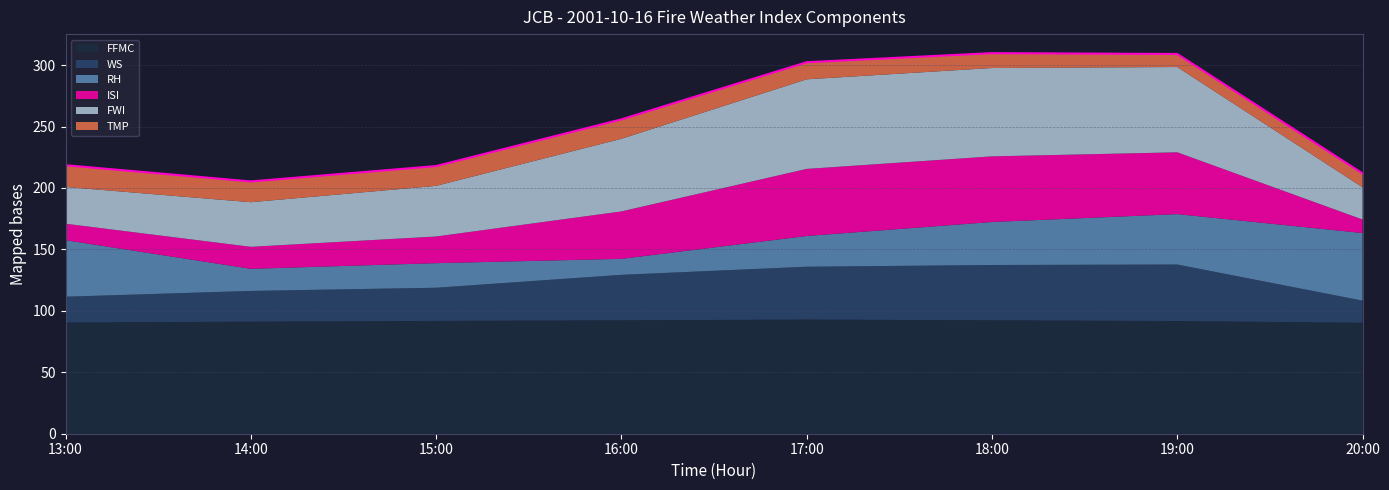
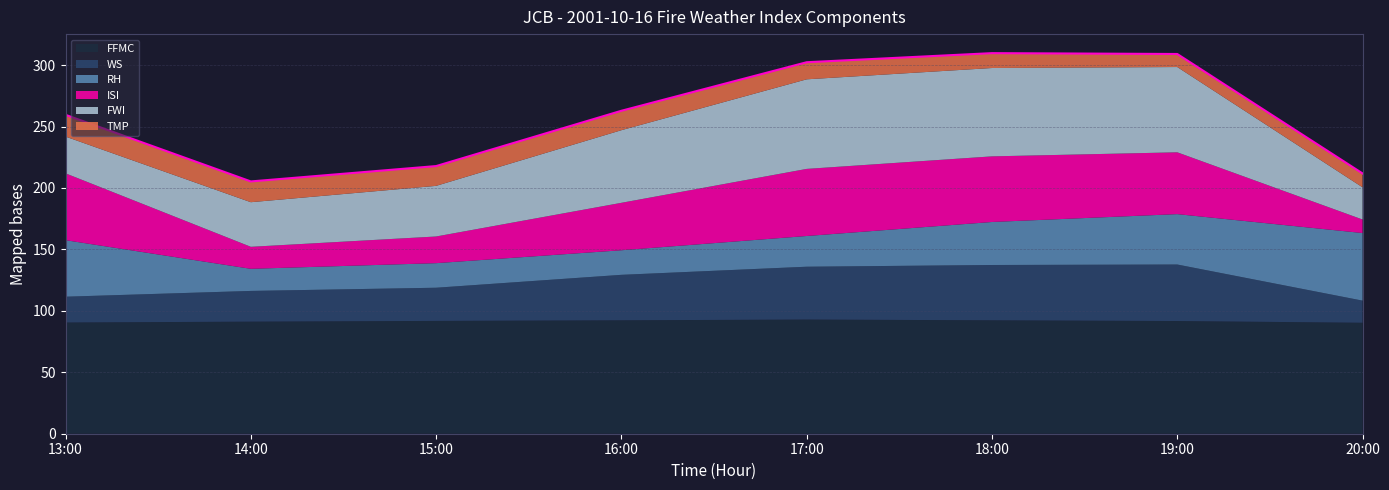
  {
    "RH": {
      "13:00": 46,
      "14:00": 18,
      "15:00": 20,
-     "16:00": 13,
+     "16:00": 20,
      "17:00": 25,
      "18:00": 35,
      "19:00": 41,
      "20:00": 55
    },
    "ISI": {
-     "13:00": 13,
+     "13:00": 54,
      "14:00": 18,
      "15:00": 22,
      "16:00": 39,
      "17:00": 55,
      "18:00": 53,
      "19:00": 50,
      "20:00": 11
    },
    "FWI": {
      "13:00": 30,
      "14:00": 36,
      "15:00": 41,
      "16:00": 59,
      "17:00": 73,
      "18:00": 72,
      "19:00": 69,
      "20:00": 26
    },
    "TMP": {
      "13:00": 18,
      "14:00": 17,
      "15:00": 16,
      "16:00": 16,
      "17:00": 14,
      "18:00": 12,
      "19:00": 11,
      "20:00": 11
    }
  }
